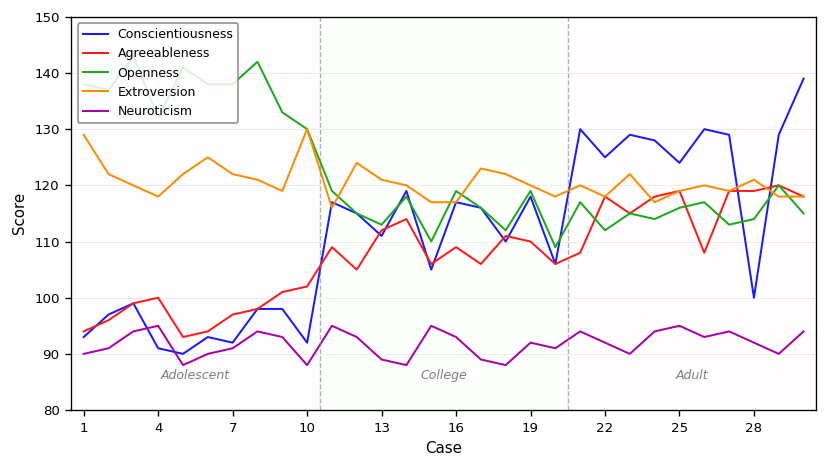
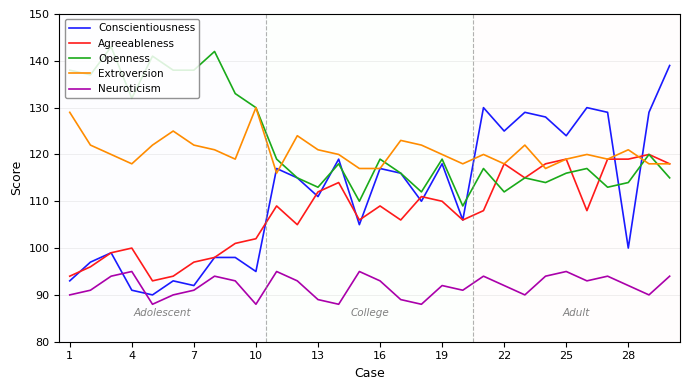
  {
    "Conscientiousness": {
      "1": 93,
      "4": 91,
      "7": 92,
-     "10": 92,
+     "10": 95,
      "13": 111,
      "19": 118,
      "22": 125,
      "25": 124,
      "28": 100
    },
    "Agreeableness": {
      "1": 94,
      "4": 100,
      "7": 97,
      "10": 102,
      "13": 112,
      "16": 109,
      "19": 110,
      "28": 119
    },
    "Openness": {
      "13": 113,
      "16": 119,
      "19": 119,
      "22": 112,
      "25": 116,
      "28": 114
    },
    "Extroversion": {
      "1": 129,
      "4": 118,
      "7": 122,
      "13": 121,
      "19": 120,
      "28": 121
    },
    "Neuroticism": {
      "1": 90,
      "4": 95,
      "7": 91,
      "10": 88,
      "13": 89,
      "16": 93,
      "19": 92,
      "22": 92,
      "25": 95,
      "28": 92
    }
  }
